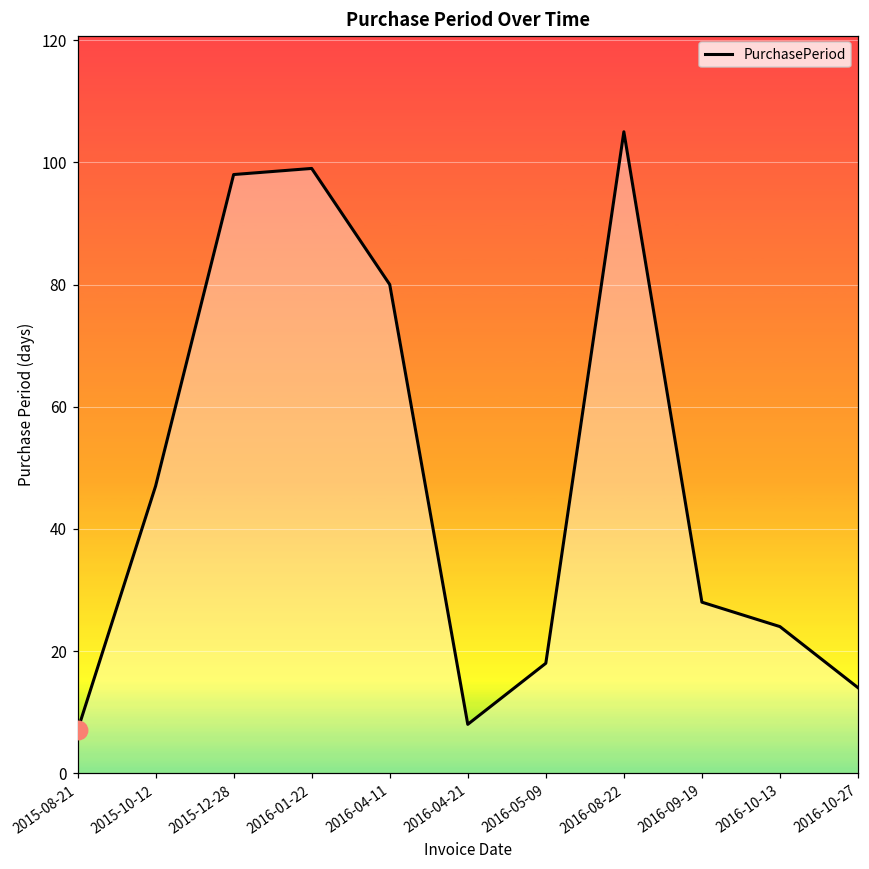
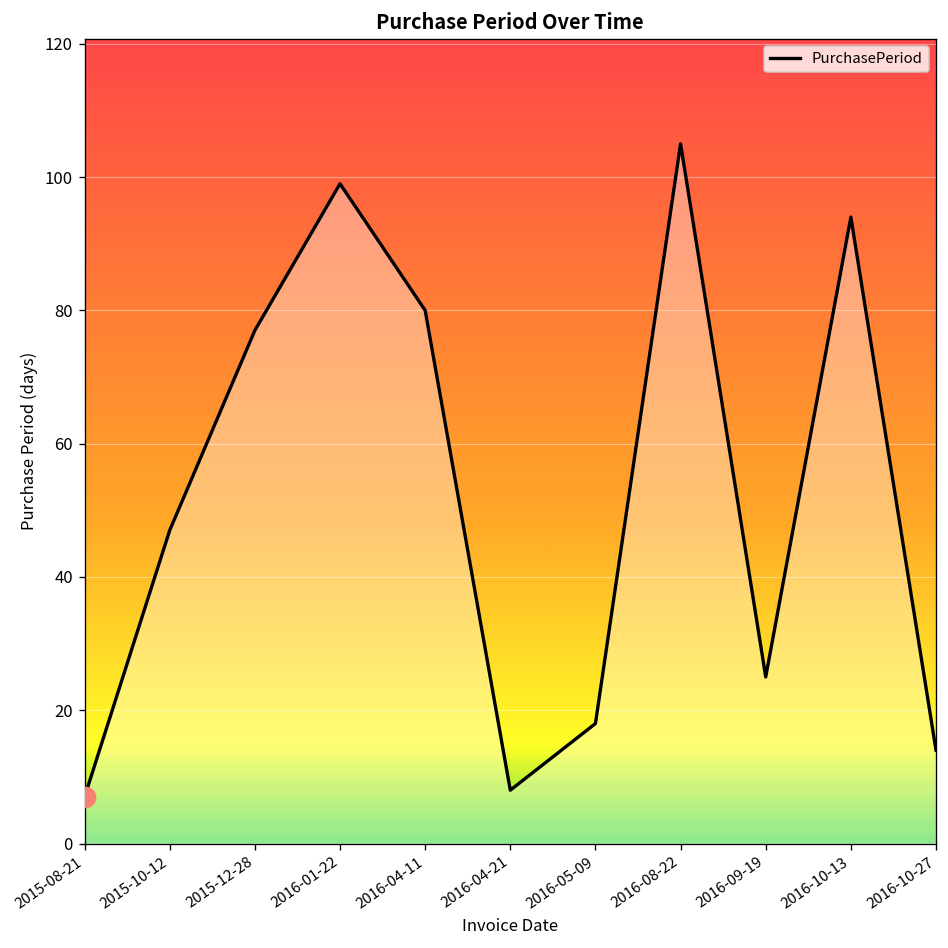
  {
    "PurchasePeriod": {
      "2015-10-12": 47,
-     "2015-12-28": 98,
+     "2015-12-28": 77,
      "2016-01-22": 99,
      "2016-04-11": 80,
      "2016-04-21": 8,
      "2016-05-09": 18,
      "2016-08-22": 105,
-     "2016-09-19": 28,
-     "2016-10-13": 24,
+     "2016-09-19": 25,
+     "2016-10-13": 94,
      "2016-10-27": 14
    }
  }
